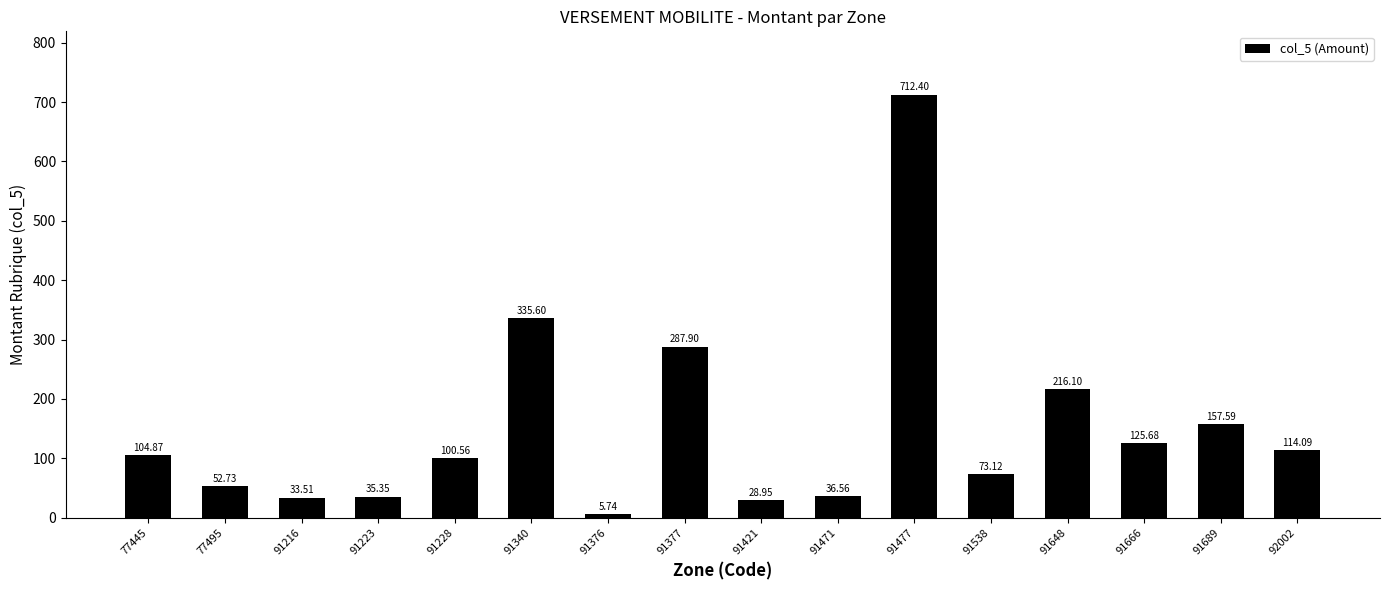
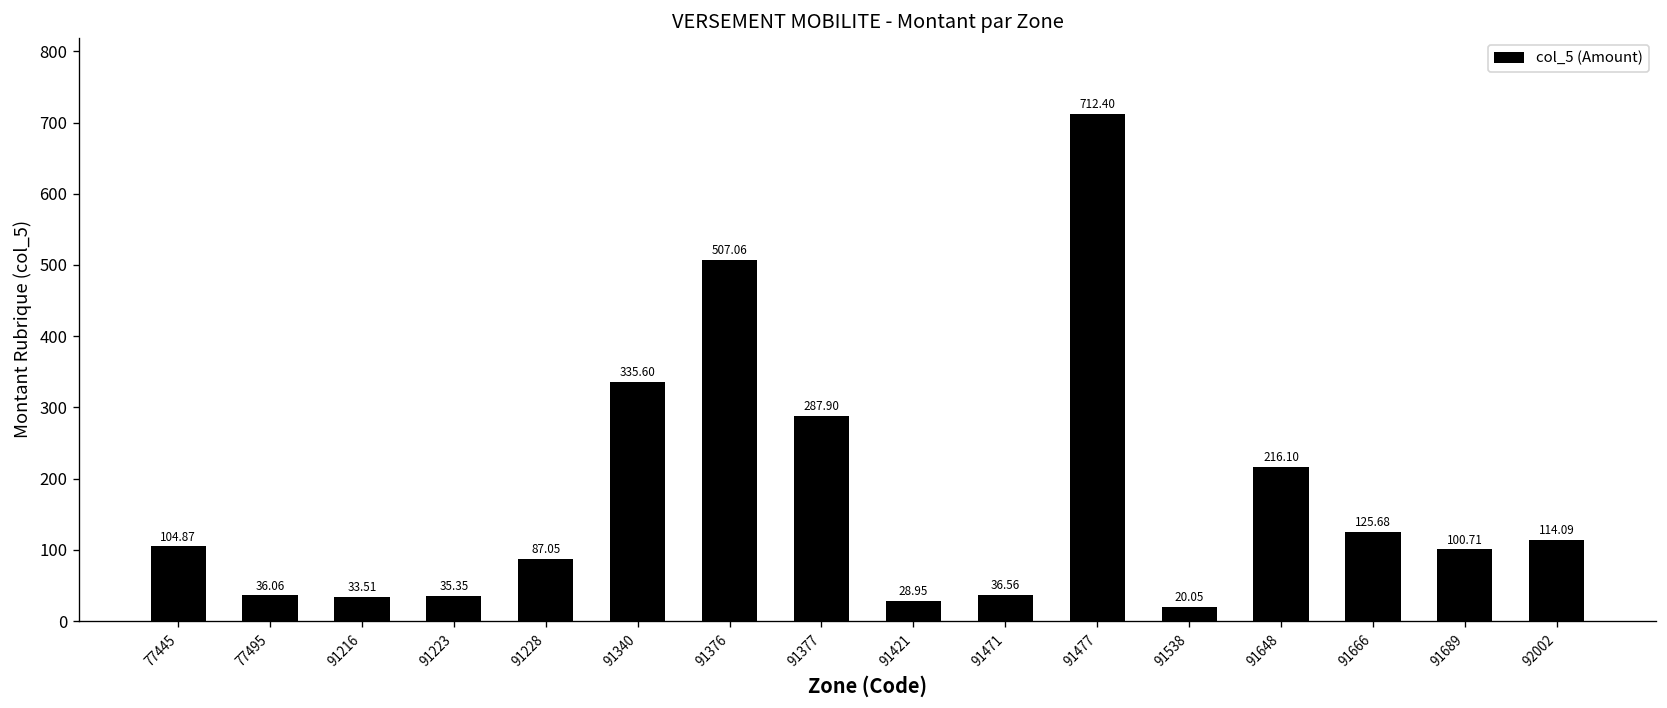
  {
    "77445": 104.87,
-   "77495": 52.73,
+   "77495": 36.06,
    "91216": 33.51,
    "91223": 35.35,
-   "91228": 100.56,
+   "91228": 87.05,
    "91340": 335.60,
-   "91376": 5.74,
+   "91376": 507.06,
    "91377": 287.90,
    "91421": 28.95,
    "91471": 36.56,
    "91477": 712.40,
-   "91538": 73.12,
+   "91538": 20.05,
    "91648": 216.10,
    "91666": 125.68,
-   "91689": 157.59,
+   "91689": 100.71,
    "92002": 114.09
  }
